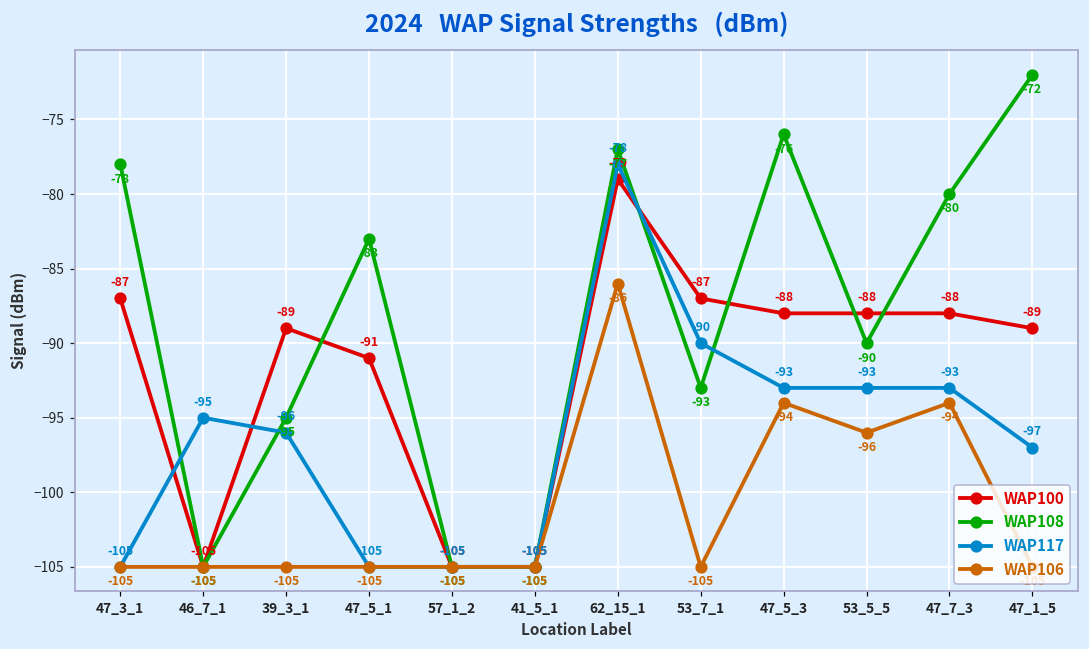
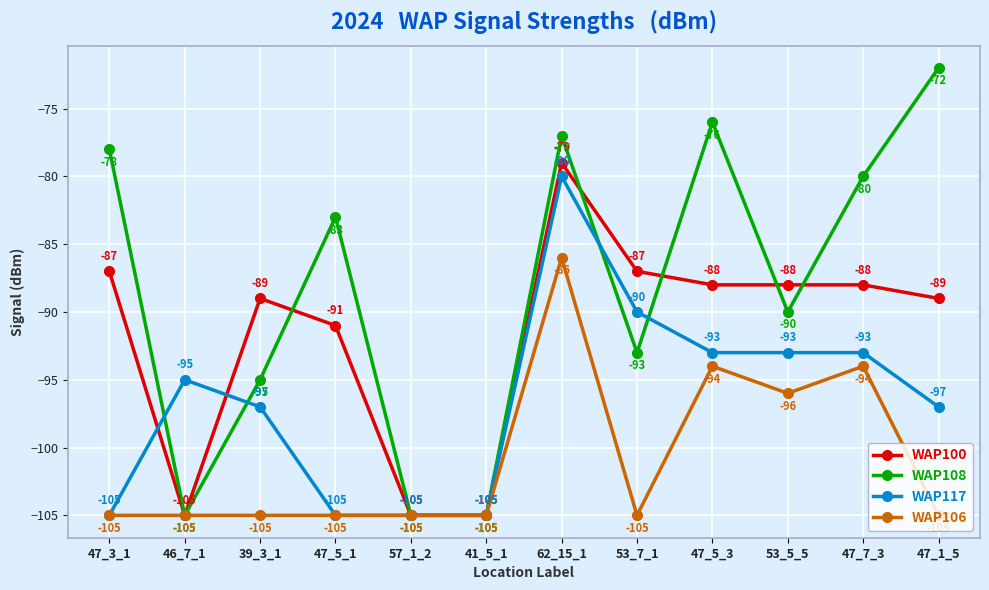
  {
    "WAP100": {
      "47_3_1": -87,
      "39_3_1": -89,
      "47_5_1": -91,
      "53_7_1": -87,
      "47_5_3": -88,
      "53_5_5": -88,
      "47_7_3": -88,
      "47_1_5": -89
    },
    "WAP108": {
      "47_3_1": -78,
      "47_5_1": -83,
      "53_7_1": -93,
      "47_5_3": -76,
      "53_5_5": -90,
      "47_7_3": -80,
      "47_1_5": -72
    },
    "WAP117": {
      "46_7_1": -95,
-     "39_3_1": -96,
-     "62_15_1": -78,
+     "39_3_1": -97,
+     "62_15_1": -80,
      "53_7_1": -90,
      "47_5_3": -93,
      "53_5_5": -93,
      "47_7_3": -93,
      "47_1_5": -97
    },
    "WAP106": {
      "39_3_1": -105,
      "62_15_1": -86,
      "53_7_1": -105,
      "47_5_3": -94,
      "53_5_5": -96,
      "47_7_3": -94
    }
  }
